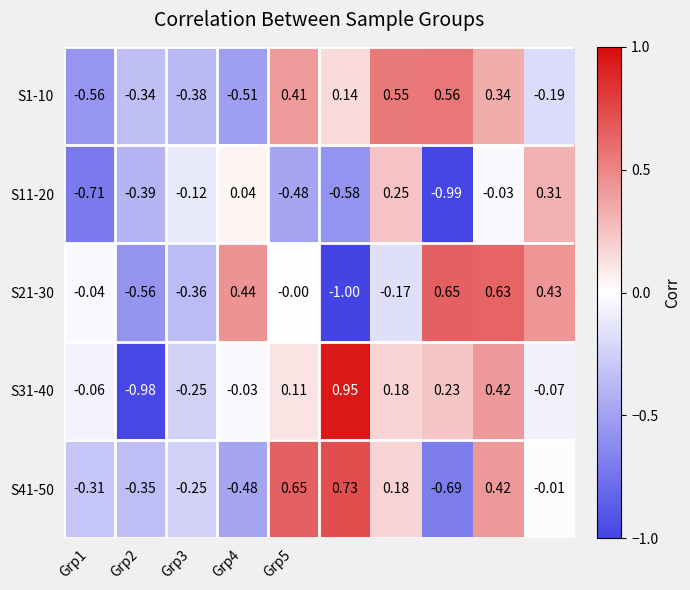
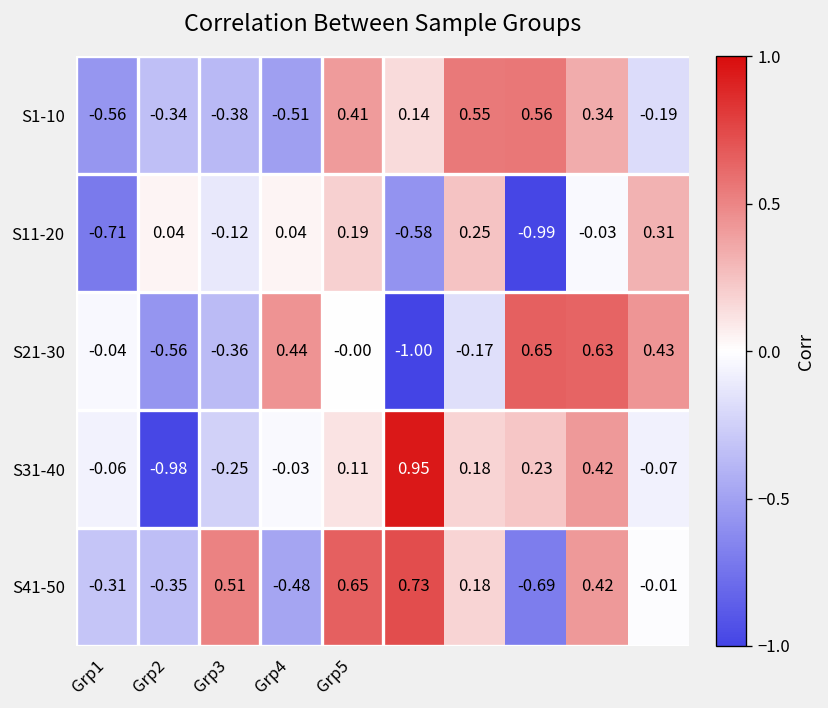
  {
    "S1-10": {
      "Grp1": -0.56,
      "Grp2": -0.34,
      "Grp3": -0.38,
      "Grp4": -0.51,
      "Grp5": 0.41
    },
    "S11-20": {
      "Grp1": -0.71,
-     "Grp2": -0.39,
+     "Grp2": 0.04,
      "Grp3": -0.12,
      "Grp4": 0.04,
-     "Grp5": -0.48
+     "Grp5": 0.19
    },
    "S21-30": {
      "Grp1": -0.04,
      "Grp2": -0.56,
      "Grp3": -0.36,
      "Grp4": 0.44,
      "Grp5": -0.00
    },
    "S31-40": {
      "Grp1": -0.06,
      "Grp2": -0.98,
      "Grp3": -0.25,
      "Grp4": -0.03,
      "Grp5": 0.11
    },
    "S41-50": {
      "Grp1": -0.31,
      "Grp2": -0.35,
-     "Grp3": -0.25,
+     "Grp3": 0.51,
      "Grp4": -0.48,
      "Grp5": 0.65
    }
  }
